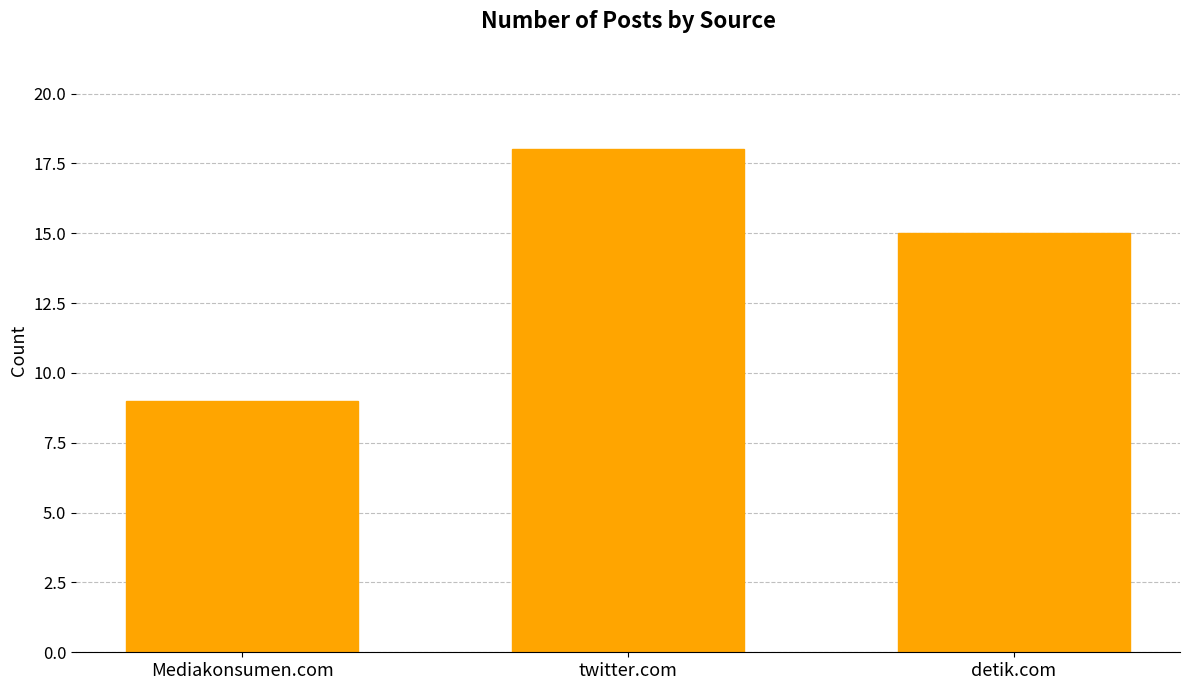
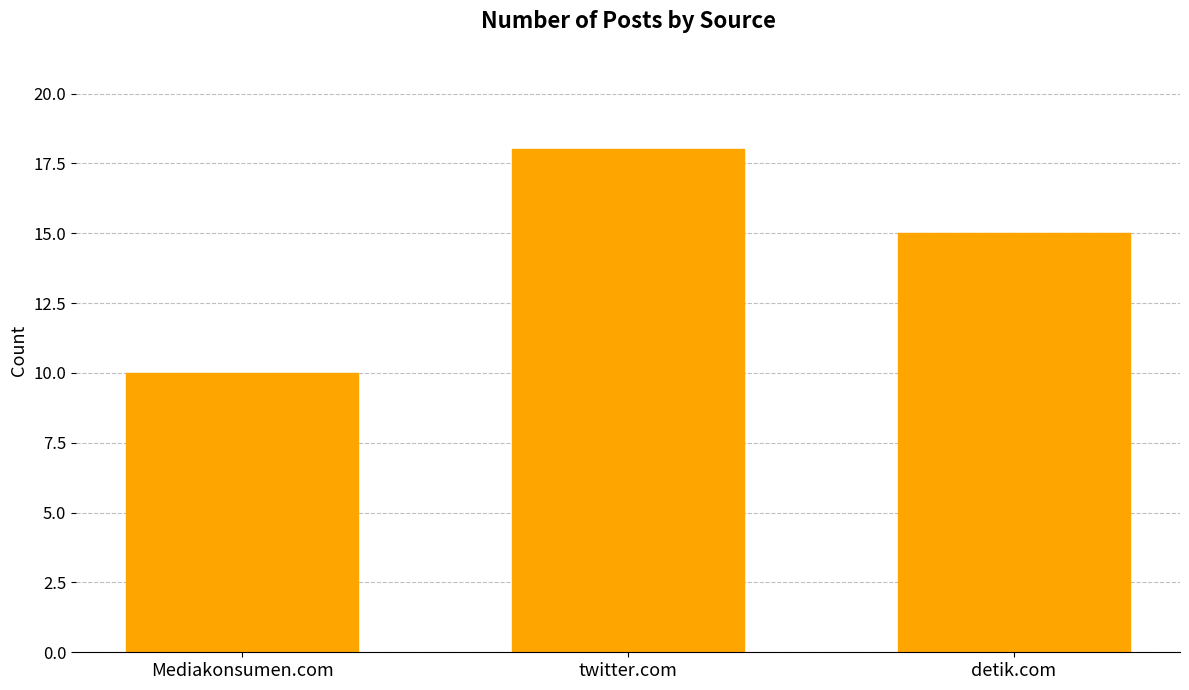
  {
-   "Mediakonsumen.com": 9,
+   "Mediakonsumen.com": 10,
    "twitter.com": 18,
    "detik.com": 15
  }
